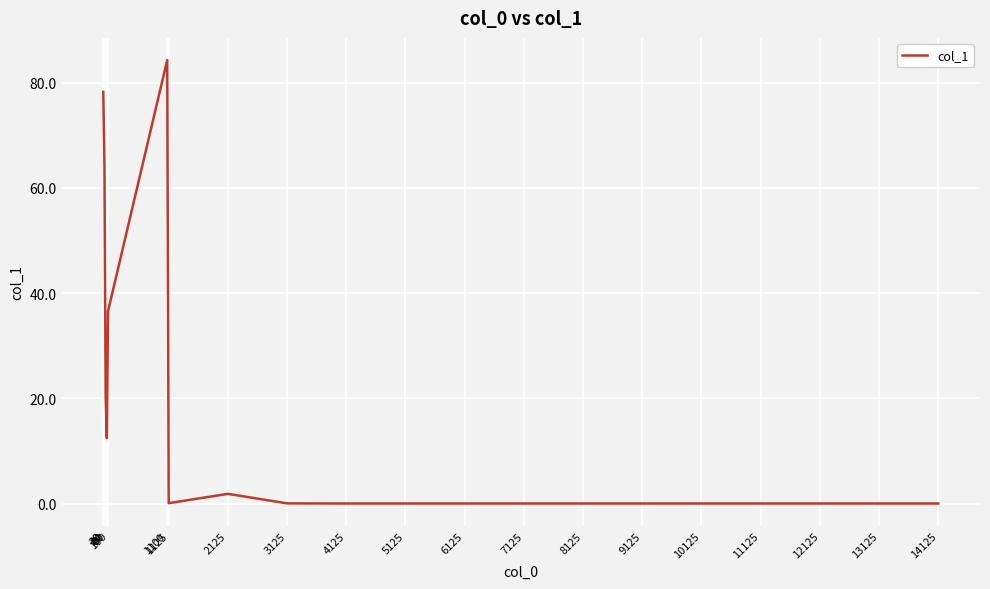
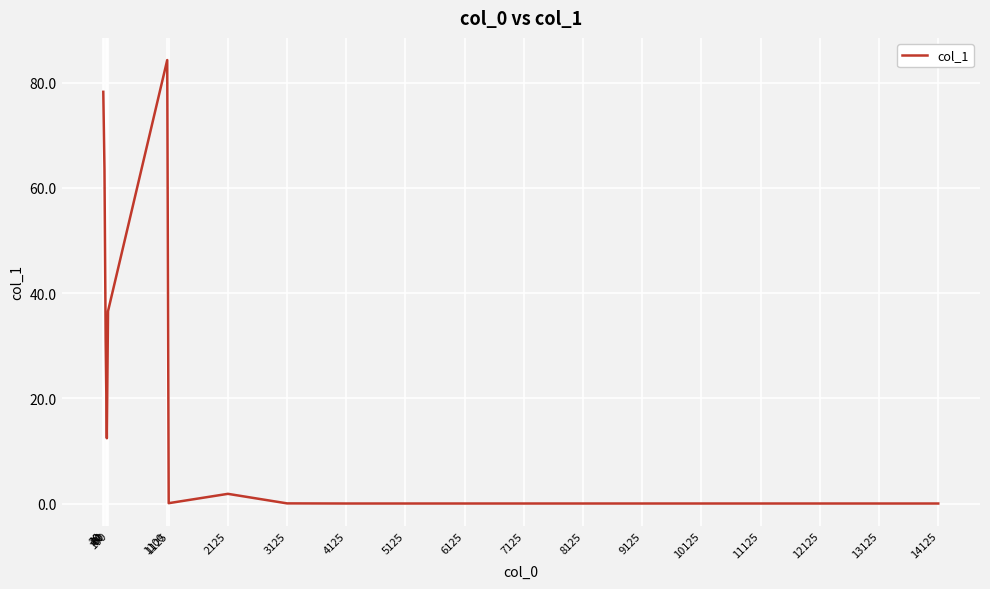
  {
    "20": 78,
    "40": 64,
-   "60": 20,
+   "60": 31,
    "80": 12,
    "100": 37,
    "1100": 84,
    "1125": 0,
    "2125": 2,
    "3125": 0,
    "4125": 0,
    "5125": 0,
    "6125": 0,
    "7125": 0,
    "8125": 0,
    "9125": 0,
    "10125": 0,
    "11125": 0,
    "12125": 0,
    "13125": 0,
    "14125": 0
  }
